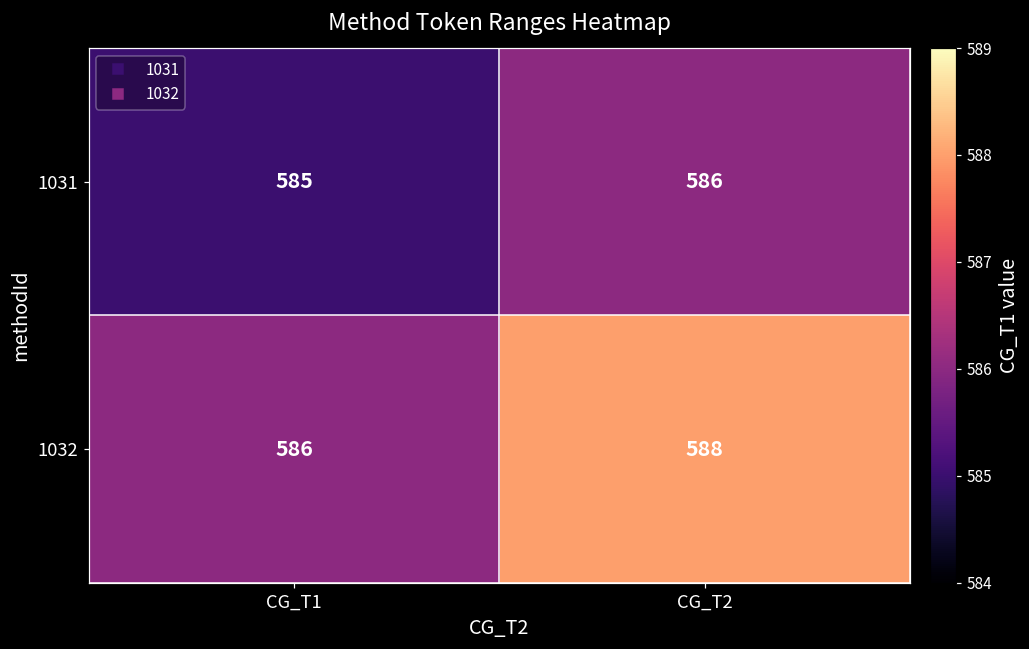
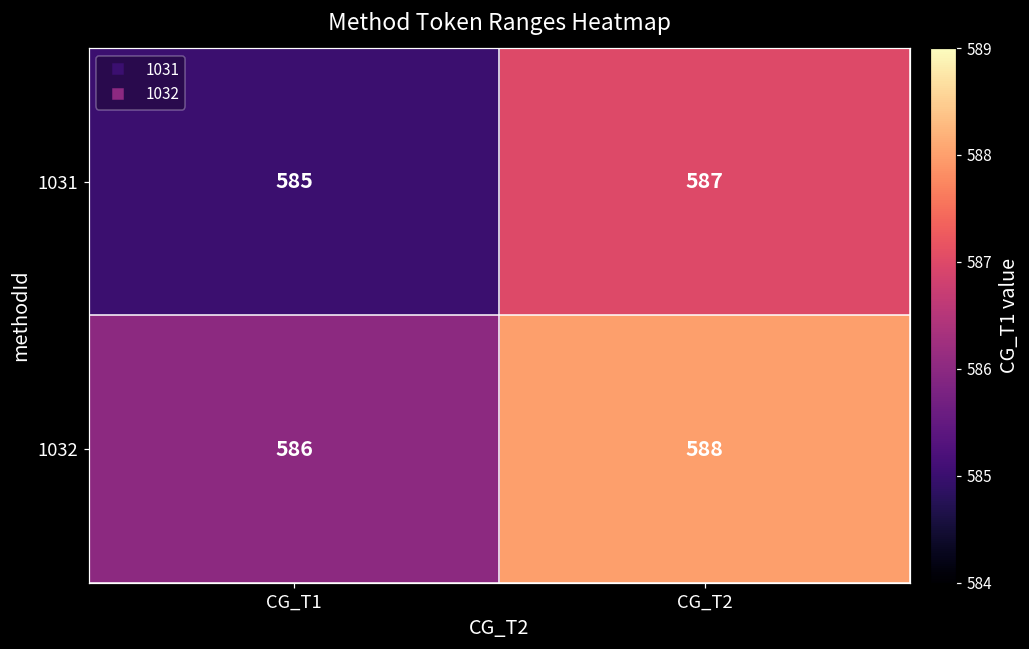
  {
    "1031": {
      "CG_T1": 585,
-     "CG_T2": 586
+     "CG_T2": 587
    },
    "1032": {
      "CG_T1": 586,
      "CG_T2": 588
    }
  }
